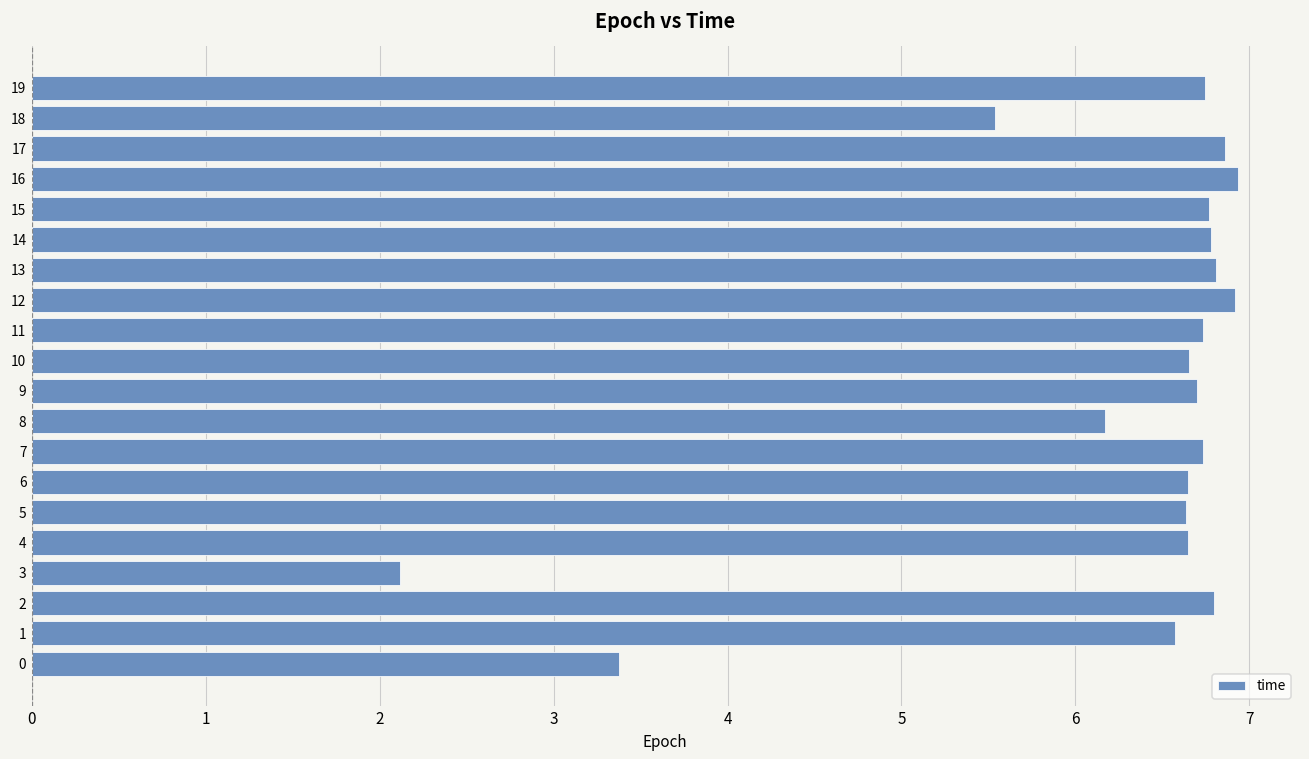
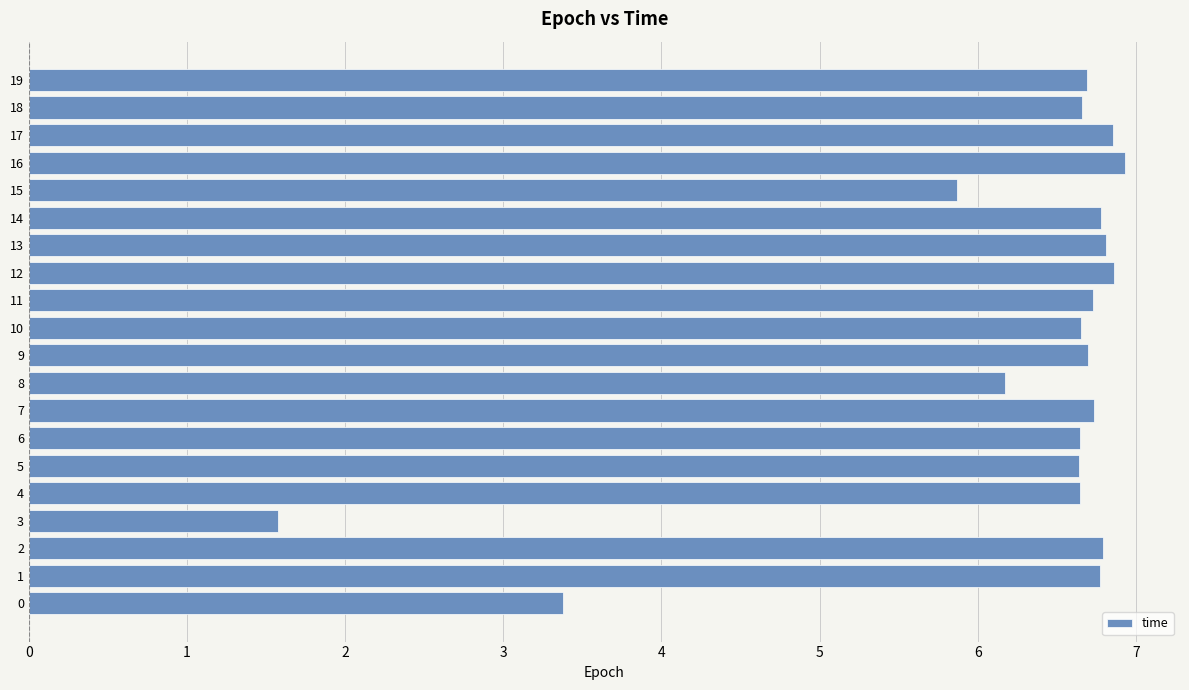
  {
-   "19": 6.74,
-   "18": 5.54,
+   "19": 6.69,
+   "18": 6.66,
    "17": 6.86,
    "16": 6.93,
-   "15": 6.77,
+   "15": 5.87,
    "14": 6.78,
    "13": 6.81,
-   "12": 6.92,
+   "12": 6.86,
    "11": 6.73,
    "10": 6.65,
    "9": 6.70,
    "8": 6.17,
    "7": 6.73,
    "6": 6.64,
    "5": 6.64,
    "4": 6.65,
-   "3": 2.12,
+   "3": 1.57,
    "2": 6.80,
-   "1": 6.57,
+   "1": 6.78,
    "0": 3.38
  }
